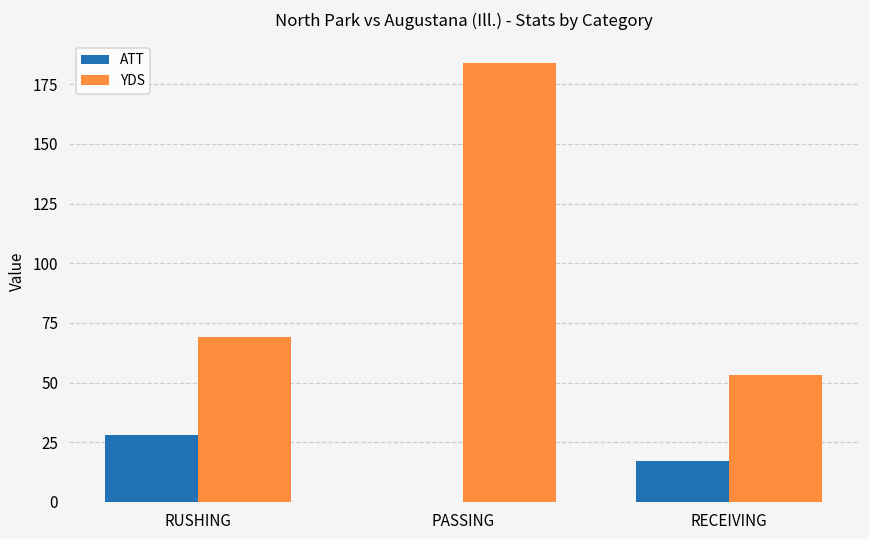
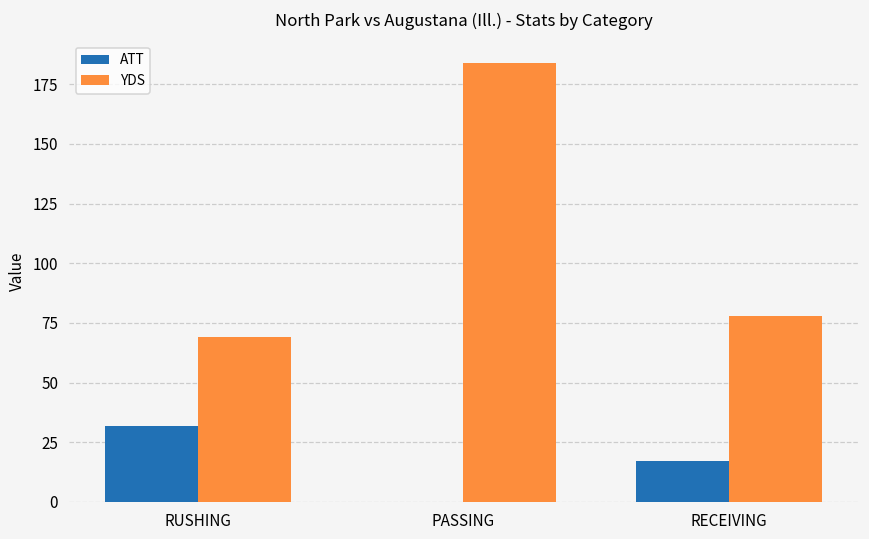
  {
    "ATT": {
-     "RUSHING": 28,
+     "RUSHING": 32,
      "PASSING": 0,
      "RECEIVING": 17
    },
    "YDS": {
      "RUSHING": 69,
      "PASSING": 184,
-     "RECEIVING": 53
+     "RECEIVING": 78
    }
  }
